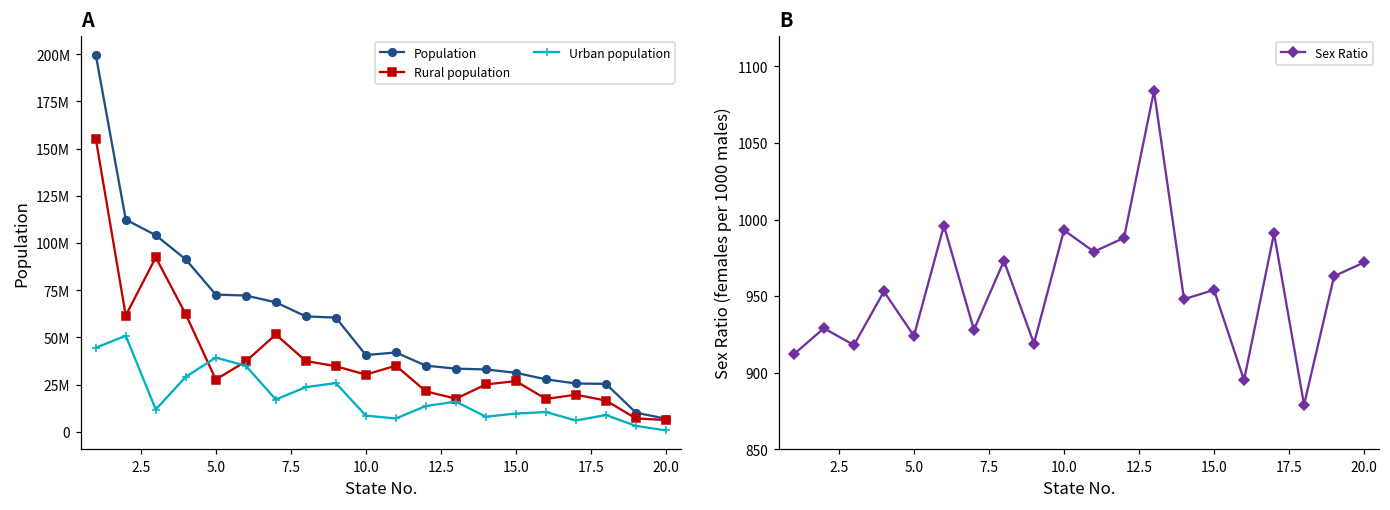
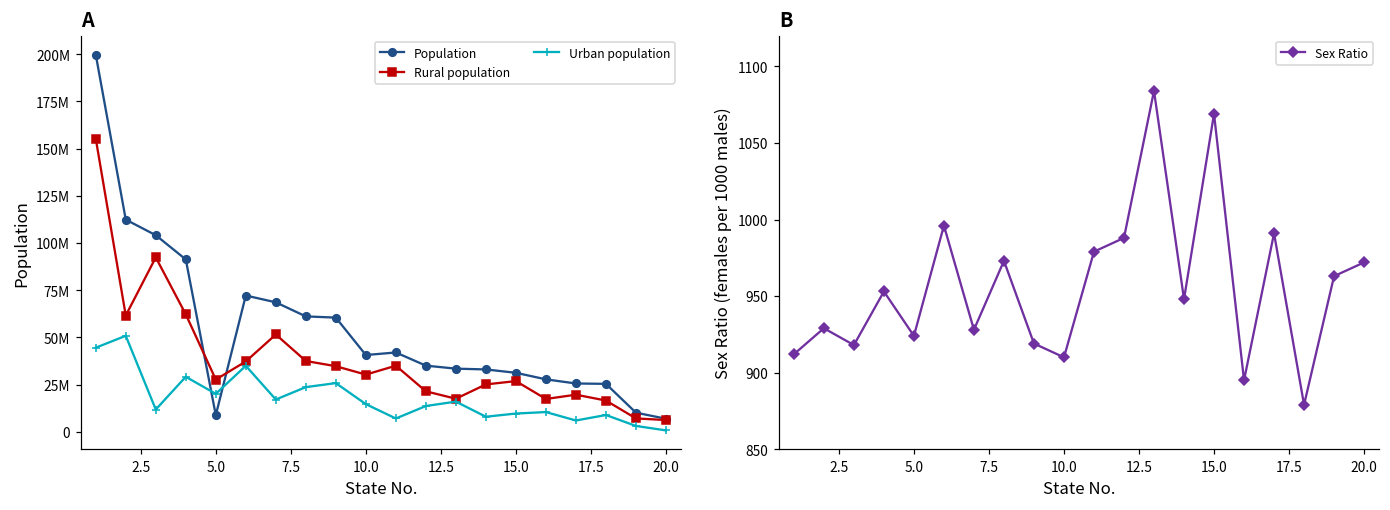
  {
    "A": {
      "Population": {
-       "5.0": 73000000,
+       "5.0": 9000000,
        "10.0": 41000000,
        "15.0": 31000000
      },
      "Rural population": {
        "5.0": 28000000,
        "10.0": 30000000,
        "15.0": 27000000
      },
      "Urban population": {
-       "5.0": 39000000,
-       "10.0": 9000000,
+       "5.0": 20000000,
+       "10.0": 15000000,
        "15.0": 10000000,
        "20.0": 1000000
      }
    },
    "B": {
      "5.0": 924,
-     "10.0": 993,
-     "15.0": 954,
+     "10.0": 910,
+     "15.0": 1069,
      "20.0": 972
    }
  }
